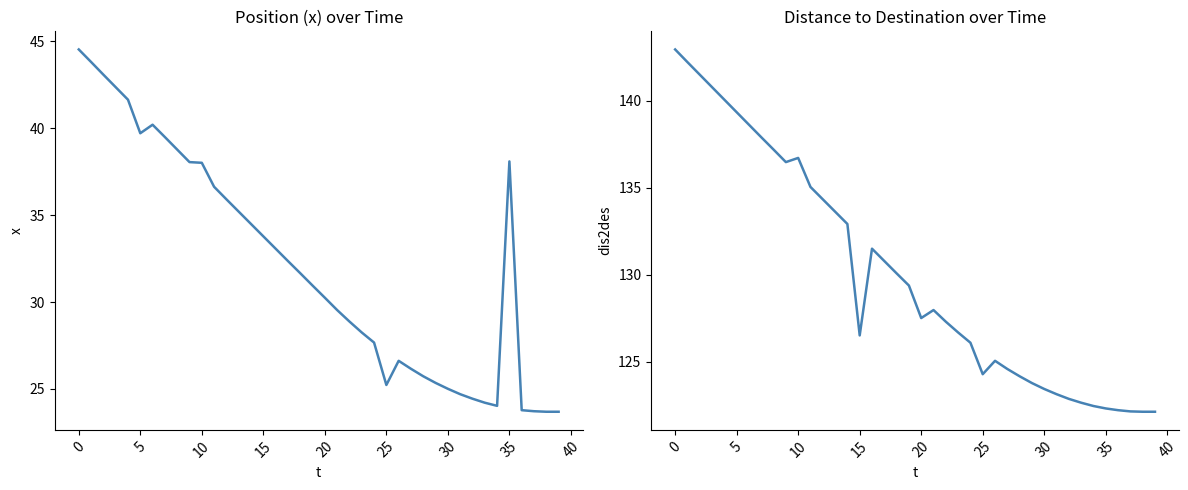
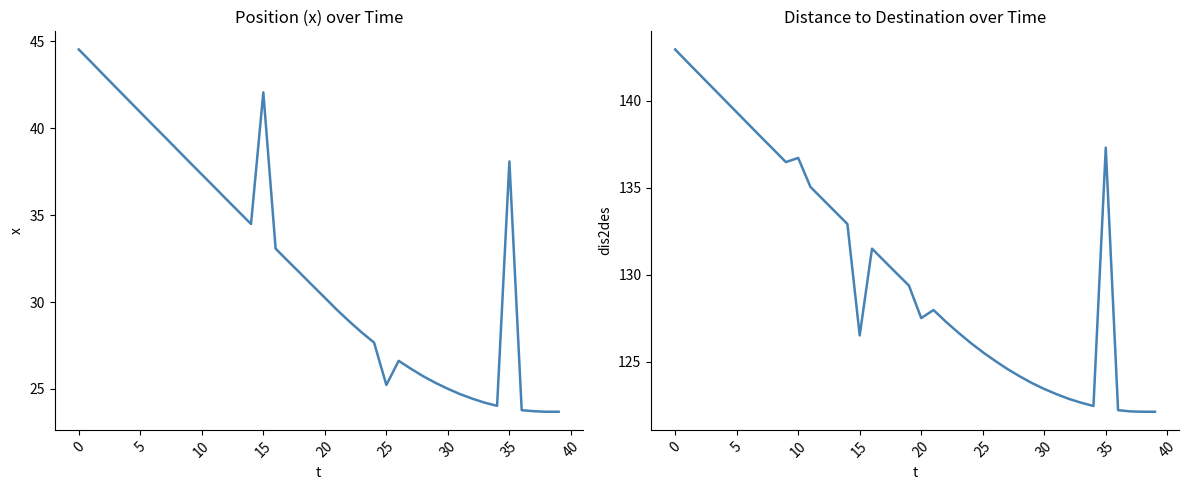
  {
    "Position (x) over Time": {
      "0": 44.5,
-     "5": 39.7,
-     "10": 38.0,
-     "15": 33.8,
+     "5": 40.9,
+     "10": 37.3,
+     "15": 42.1,
      "20": 30.3,
      "25": 25.2,
      "30": 25.0,
      "35": 38.1
    },
    "Distance to Destination over Time": {
      "0": 143.0,
      "5": 139.3,
      "10": 136.7,
      "15": 126.5,
      "20": 127.5,
-     "25": 124.3,
+     "25": 125.5,
      "30": 123.4,
-     "35": 122.3
+     "35": 137.3
    }
  }
